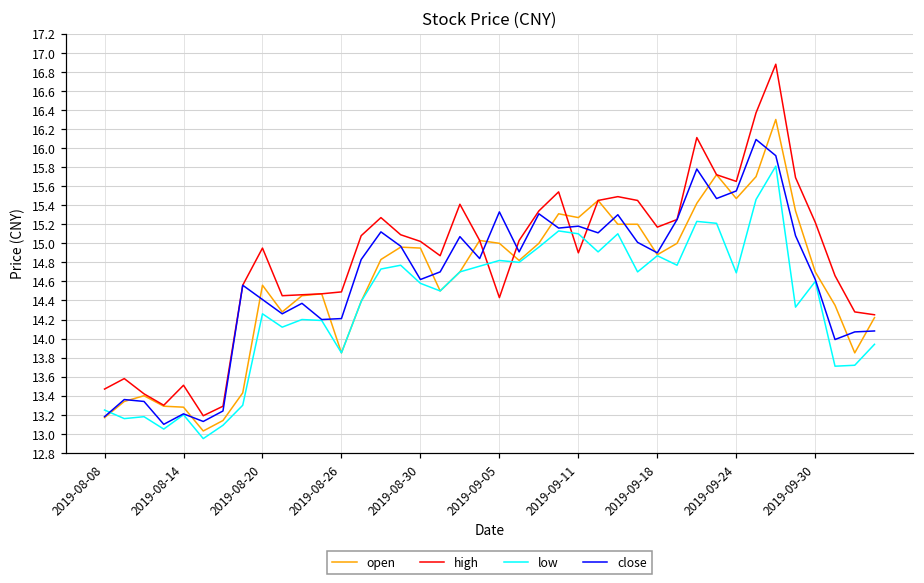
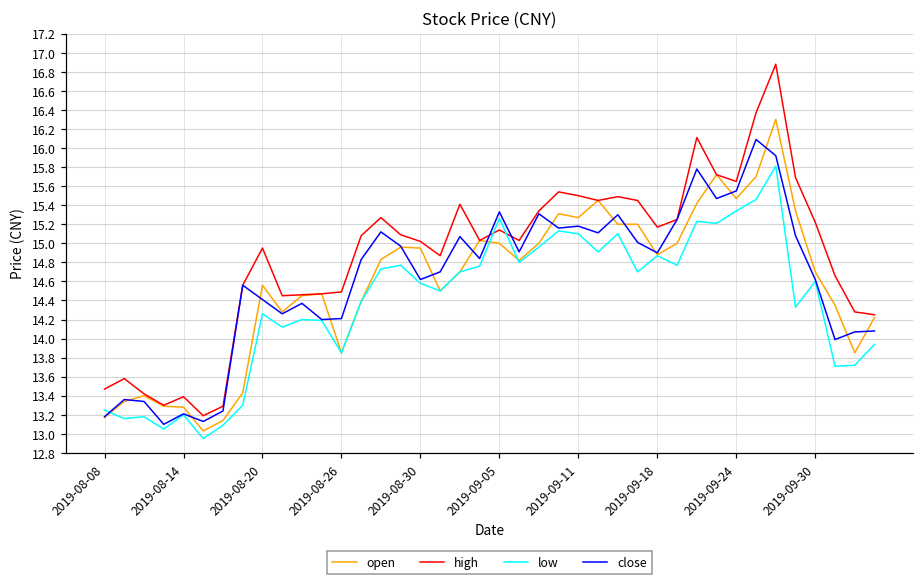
  {
    "open": {
      "2019-08-14": 13.3,
      "2019-08-20": 14.6,
      "2019-08-30": 15.0,
      "2019-09-05": 15.0,
      "2019-09-11": 15.3,
      "2019-09-24": 15.5,
      "2019-09-30": 14.7
    },
    "high": {
      "2019-08-08": 13.5,
-     "2019-08-14": 13.5,
+     "2019-08-14": 13.4,
      "2019-08-20": 15.0,
      "2019-08-26": 14.5,
      "2019-08-30": 15.0,
-     "2019-09-05": 14.4,
-     "2019-09-11": 14.9,
+     "2019-09-05": 15.1,
+     "2019-09-11": 15.5,
      "2019-09-18": 15.2,
      "2019-09-24": 15.7,
      "2019-09-30": 15.2
    },
    "low": {
      "2019-08-08": 13.3,
      "2019-08-20": 14.3,
      "2019-08-30": 14.6,
-     "2019-09-05": 14.8,
+     "2019-09-05": 15.3,
      "2019-09-11": 15.1,
-     "2019-09-24": 14.7
+     "2019-09-24": 15.3
    },
    "close": {
      "2019-08-20": 14.4,
      "2019-08-26": 14.2,
      "2019-08-30": 14.6,
      "2019-09-05": 15.3,
      "2019-09-11": 15.2,
      "2019-09-24": 15.6
    }
  }
